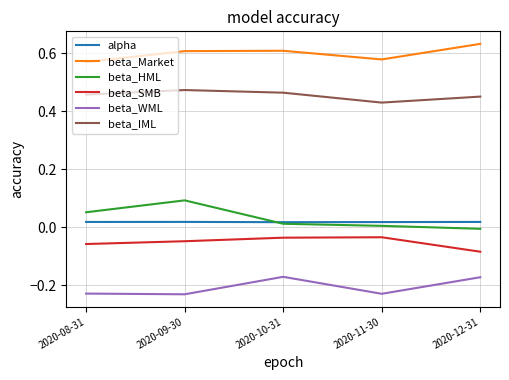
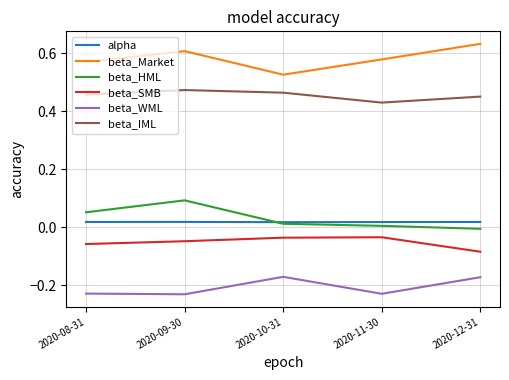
  {
    "alpha": {
      "2020-08-31": 0.02,
      "2020-09-30": 0.02,
      "2020-11-30": 0.02,
      "2020-12-31": 0.02
    },
    "beta_Market": {
      "2020-09-30": 0.61,
-     "2020-10-31": 0.61,
+     "2020-10-31": 0.53,
      "2020-11-30": 0.58,
      "2020-12-31": 0.63
    },
    "beta_HML": {
      "2020-08-31": 0.05,
      "2020-09-30": 0.09,
      "2020-11-30": 0.01,
      "2020-12-31": 0.00
    },
    "beta_SMB": {
      "2020-08-31": -0.06,
      "2020-09-30": -0.05,
      "2020-10-31": -0.04,
      "2020-11-30": -0.03,
      "2020-12-31": -0.08
    },
    "beta_WML": {
      "2020-08-31": -0.23,
      "2020-09-30": -0.23,
      "2020-10-31": -0.17,
      "2020-11-30": -0.23,
      "2020-12-31": -0.17
    },
    "beta_IML": {
      "2020-09-30": 0.47,
      "2020-10-31": 0.46,
      "2020-11-30": 0.43,
      "2020-12-31": 0.45
    }
  }
